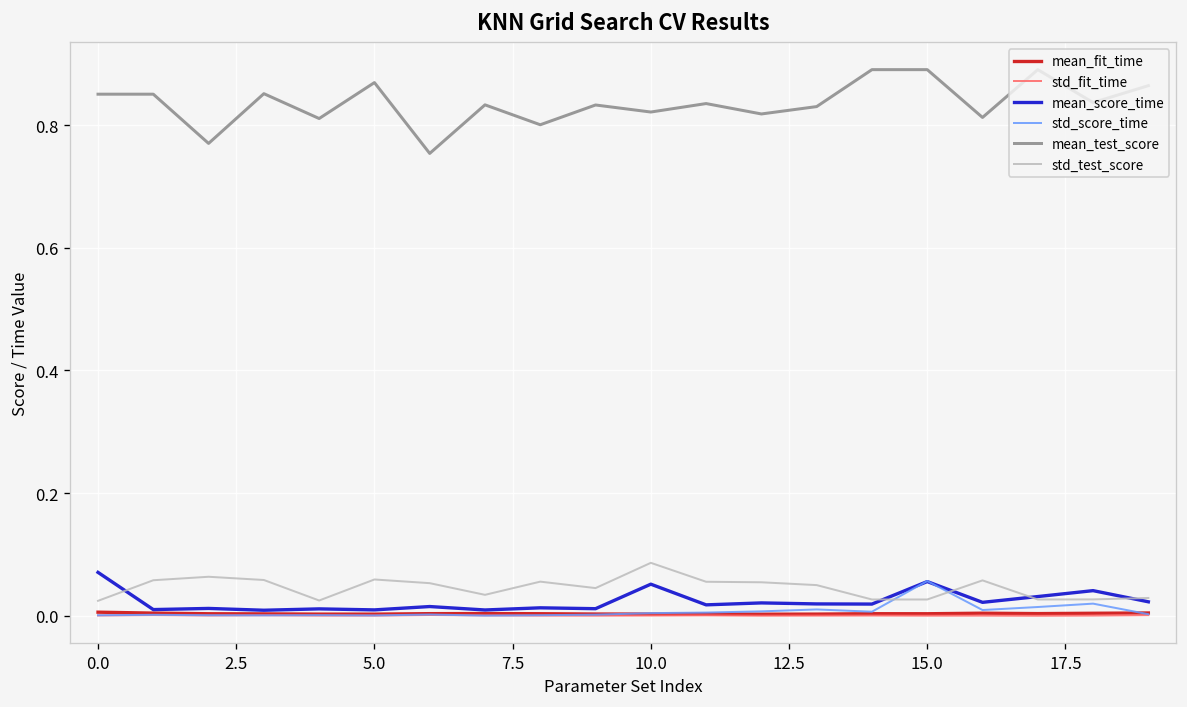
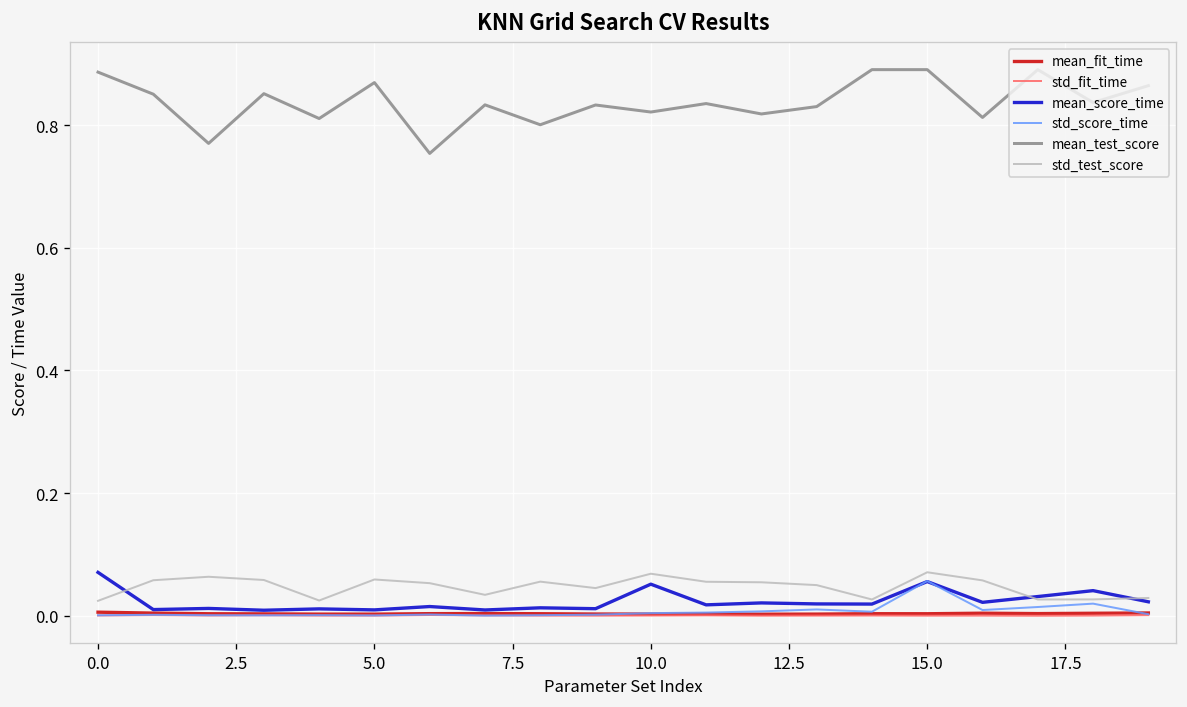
  {
    "mean_fit_time": {
      "0.0": 0.01
    },
    "mean_score_time": {
      "0.0": 0.07,
      "5.0": 0.01,
      "10.0": 0.05
    },
    "mean_test_score": {
-     "0.0": 0.85,
+     "0.0": 0.89,
      "5.0": 0.87,
      "10.0": 0.82,
      "15.0": 0.89
    },
    "std_test_score": {
      "0.0": 0.02,
      "5.0": 0.06,
-     "10.0": 0.09,
-     "15.0": 0.03
+     "10.0": 0.07,
+     "15.0": 0.07
    }
  }
